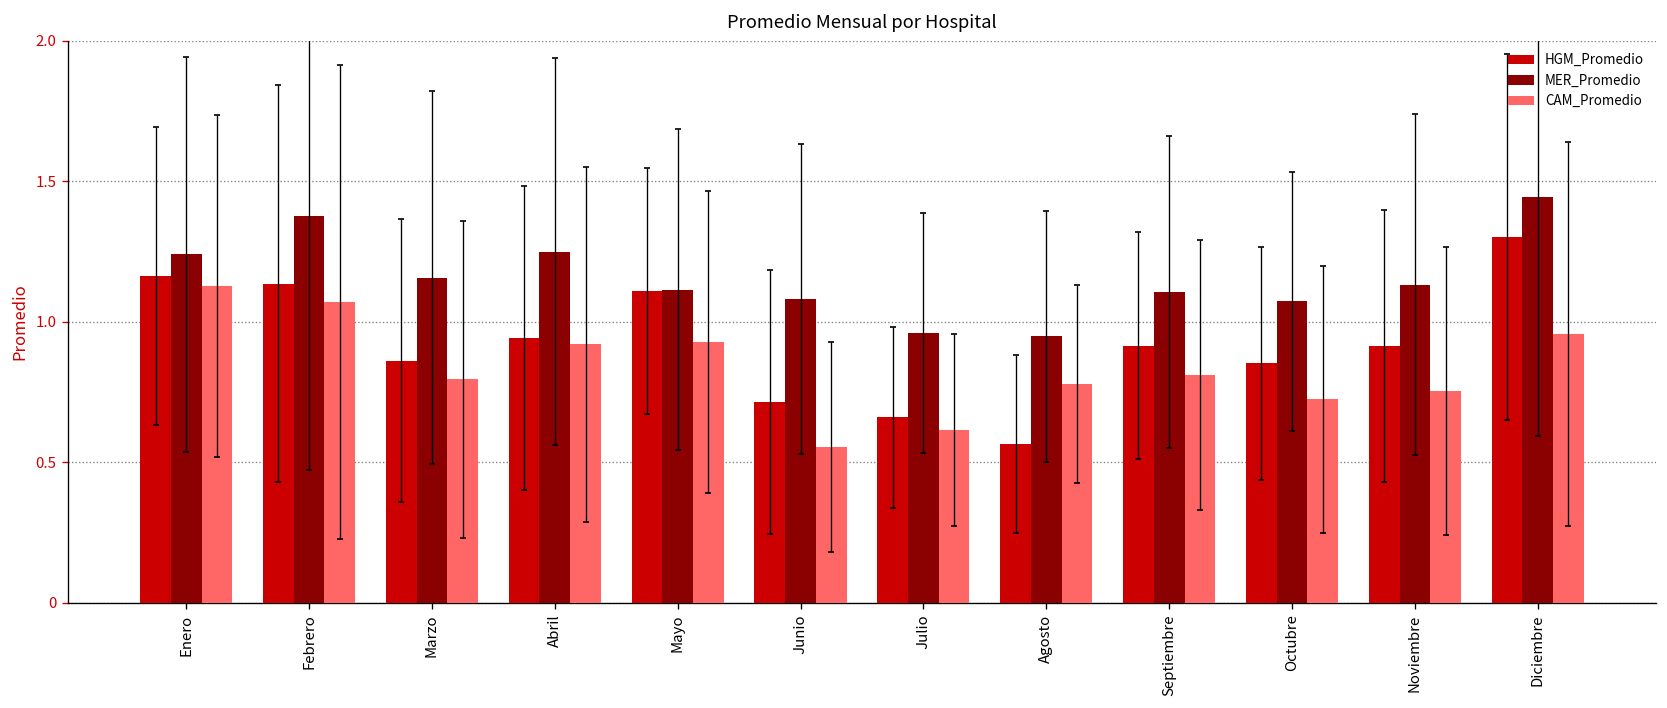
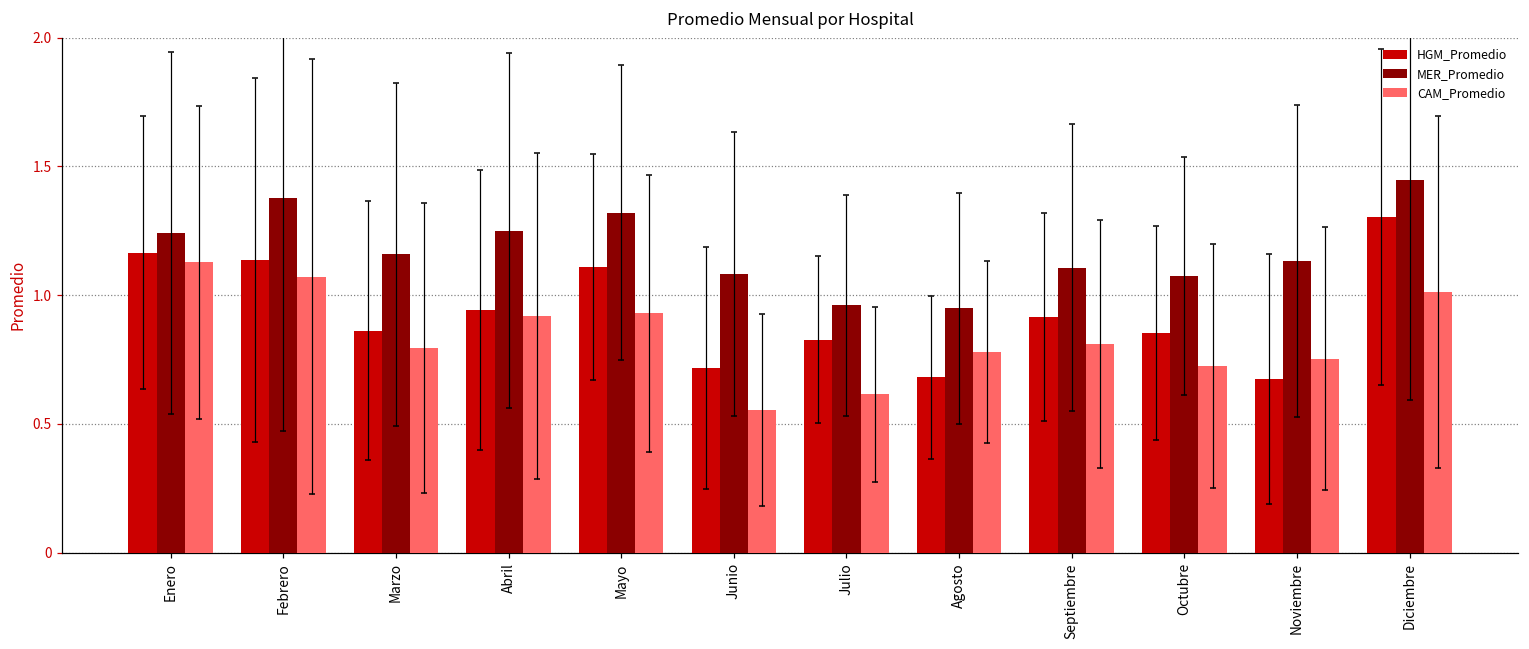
  {
    "HGM_Promedio": {
      "Enero": 1.16,
      "Febrero": 1.14,
      "Marzo": 0.86,
      "Abril": 0.94,
      "Mayo": 1.11,
      "Junio": 0.72,
-     "Julio": 0.66,
-     "Agosto": 0.56,
+     "Julio": 0.83,
+     "Agosto": 0.68,
      "Septiembre": 0.91,
      "Octubre": 0.85,
-     "Noviembre": 0.91,
+     "Noviembre": 0.67,
      "Diciembre": 1.30
    },
    "MER_Promedio": {
      "Enero": 1.24,
      "Febrero": 1.38,
      "Marzo": 1.16,
      "Abril": 1.25,
-     "Mayo": 1.11,
+     "Mayo": 1.32,
      "Junio": 1.08,
      "Julio": 0.96,
      "Agosto": 0.95,
      "Septiembre": 1.11,
      "Octubre": 1.07,
      "Noviembre": 1.13,
      "Diciembre": 1.45
    },
    "CAM_Promedio": {
      "Enero": 1.13,
      "Febrero": 1.07,
      "Marzo": 0.79,
      "Abril": 0.92,
      "Mayo": 0.93,
      "Junio": 0.55,
      "Julio": 0.61,
      "Agosto": 0.78,
      "Septiembre": 0.81,
      "Octubre": 0.72,
      "Noviembre": 0.75,
-     "Diciembre": 0.96
+     "Diciembre": 1.01
    }
  }
